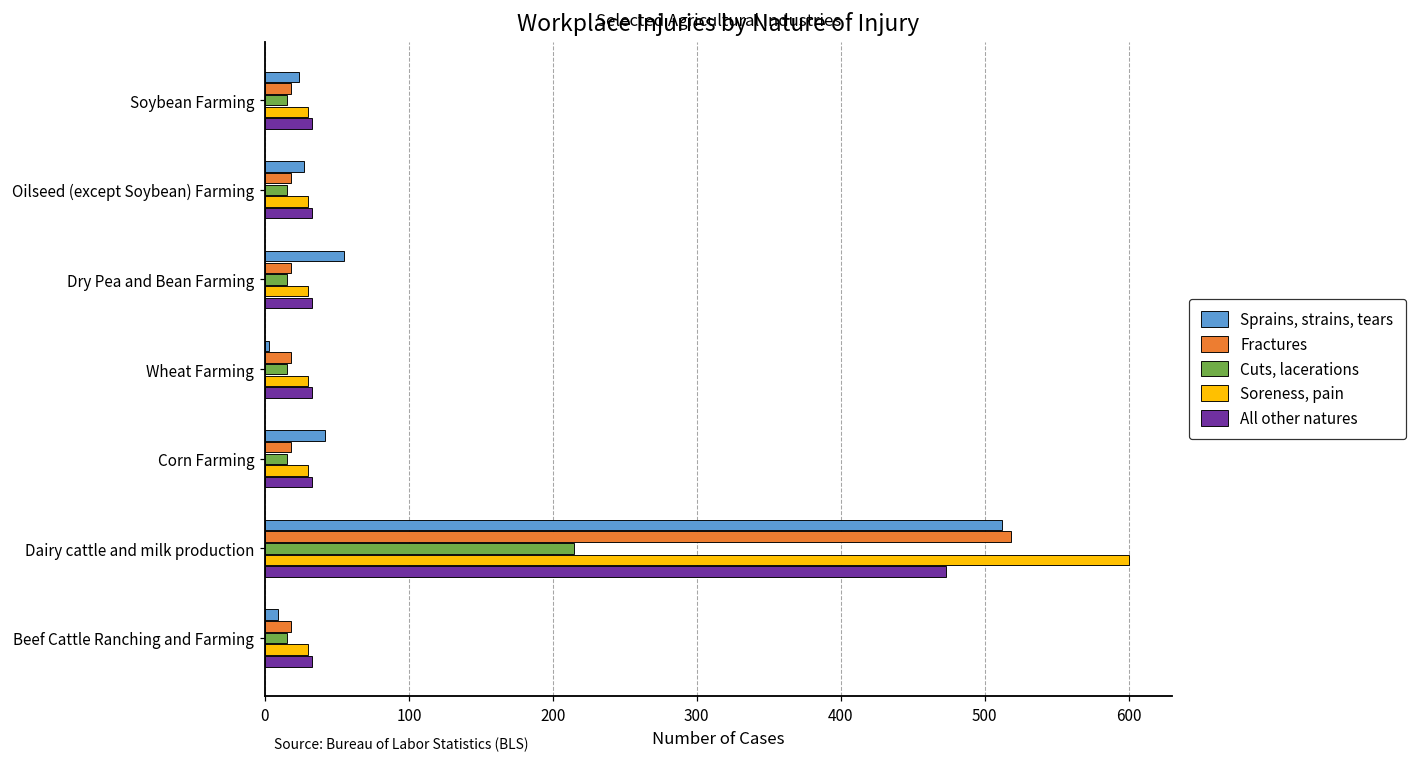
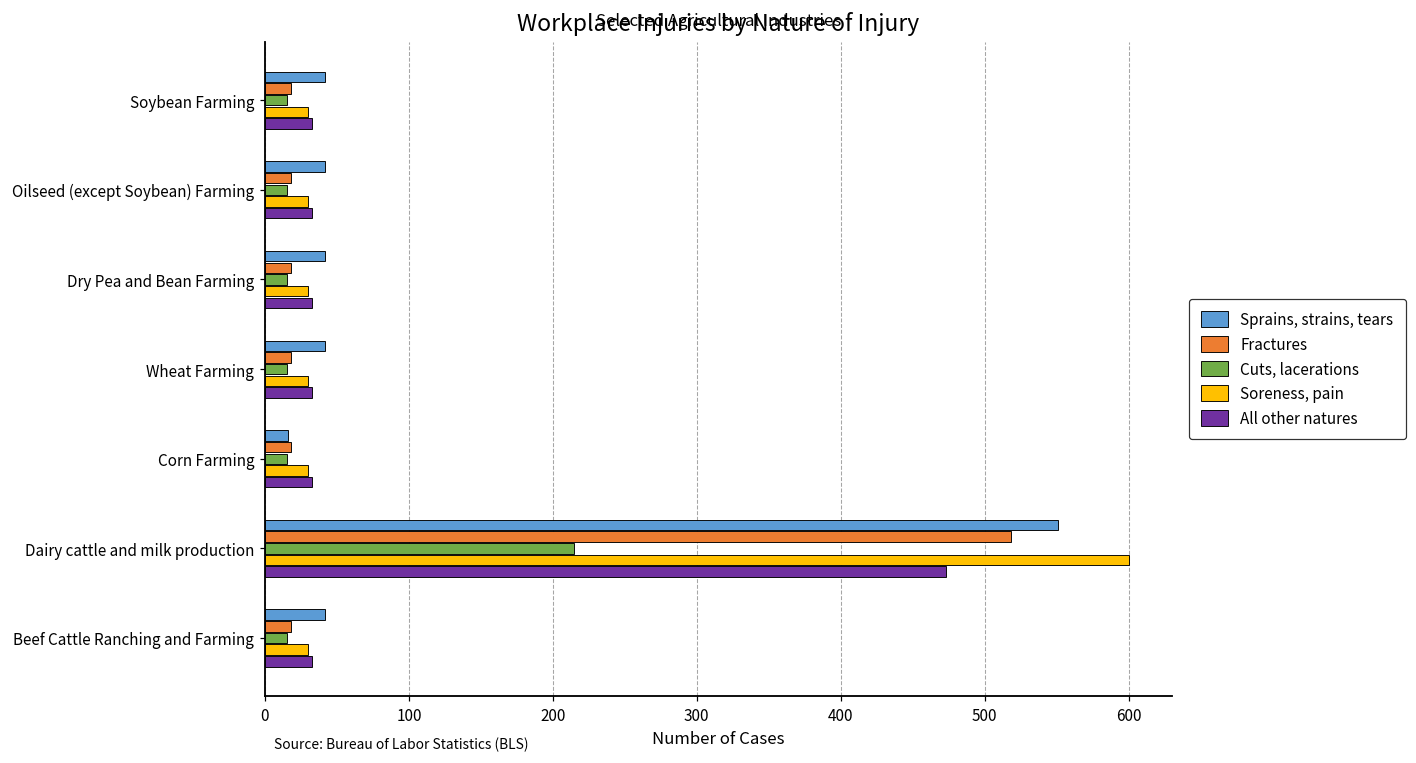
  {
    "Sprains, strains, tears": {
-     "Soybean Farming": 24,
-     "Oilseed (except Soybean) Farming": 27,
-     "Dry Pea and Bean Farming": 55,
-     "Wheat Farming": 3,
-     "Corn Farming": 42,
-     "Dairy cattle and milk production": 512,
-     "Beef Cattle Ranching and Farming": 9
+     "Soybean Farming": 42,
+     "Oilseed (except Soybean) Farming": 42,
+     "Dry Pea and Bean Farming": 42,
+     "Wheat Farming": 42,
+     "Corn Farming": 16,
+     "Dairy cattle and milk production": 551,
+     "Beef Cattle Ranching and Farming": 42
    },
    "Fractures": {
      "Soybean Farming": 18,
      "Oilseed (except Soybean) Farming": 18,
      "Dry Pea and Bean Farming": 18,
      "Wheat Farming": 18,
      "Corn Farming": 18,
      "Dairy cattle and milk production": 518,
      "Beef Cattle Ranching and Farming": 18
    },
    "Cuts, lacerations": {
      "Soybean Farming": 15,
      "Oilseed (except Soybean) Farming": 15,
      "Dry Pea and Bean Farming": 15,
      "Wheat Farming": 15,
      "Corn Farming": 15,
      "Dairy cattle and milk production": 215,
      "Beef Cattle Ranching and Farming": 15
    },
    "Soreness, pain": {
      "Soybean Farming": 30,
      "Oilseed (except Soybean) Farming": 30,
      "Dry Pea and Bean Farming": 30,
      "Wheat Farming": 30,
      "Corn Farming": 30,
      "Dairy cattle and milk production": 600,
      "Beef Cattle Ranching and Farming": 30
    },
    "All other natures": {
      "Soybean Farming": 33,
      "Oilseed (except Soybean) Farming": 33,
      "Dry Pea and Bean Farming": 33,
      "Wheat Farming": 33,
      "Corn Farming": 33,
      "Dairy cattle and milk production": 473,
      "Beef Cattle Ranching and Farming": 33
    }
  }
